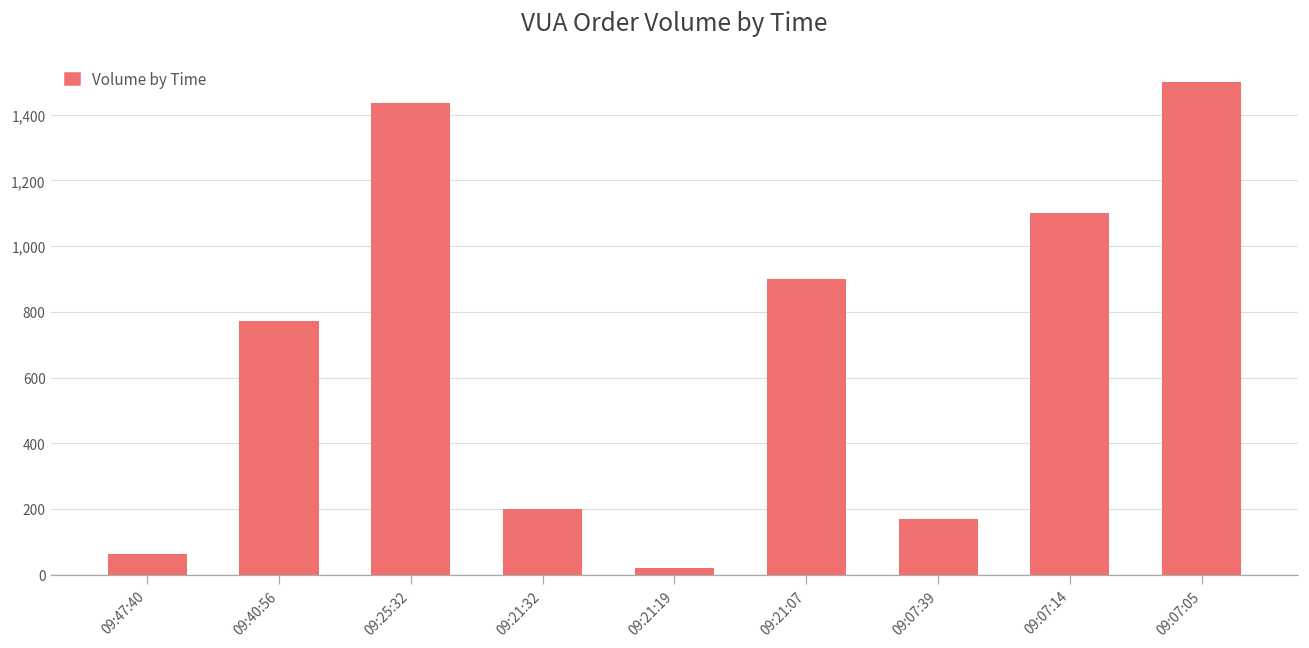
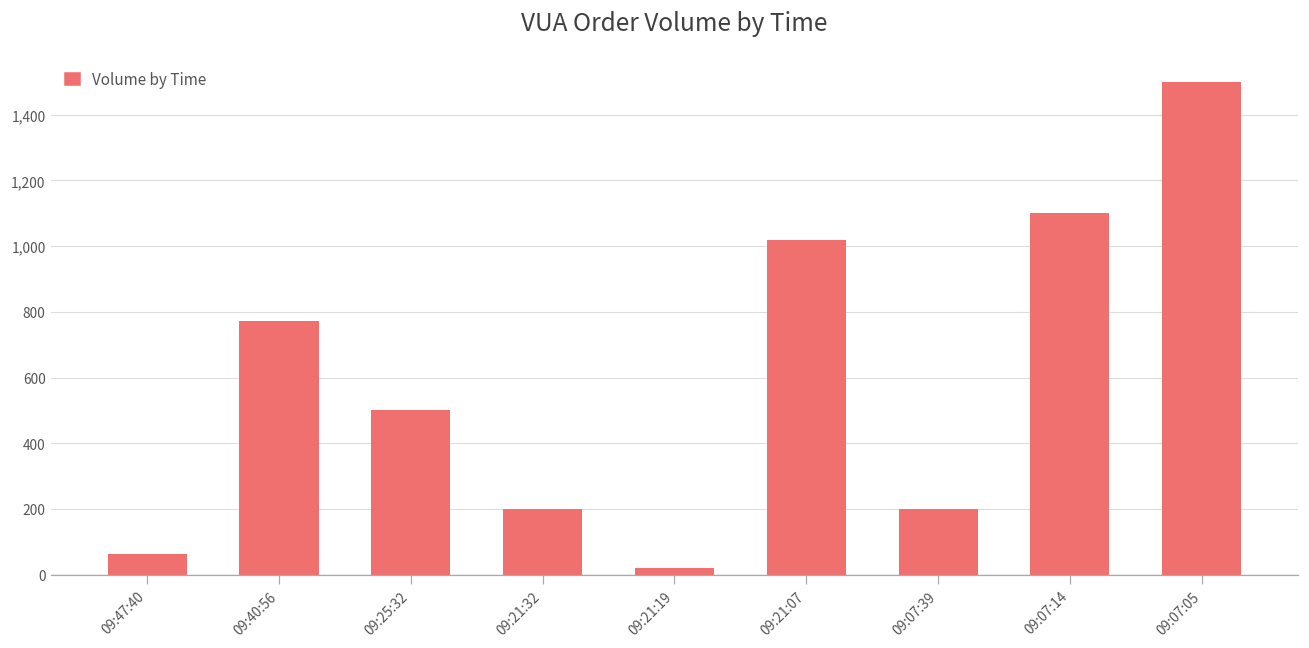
  {
    "09:47:40": "60",
    "09:40:56": "770",
-   "09:25:32": "1,440",
+   "09:25:32": "500",
    "09:21:32": "200",
    "09:21:19": "20",
-   "09:21:07": "900",
-   "09:07:39": "170",
+   "09:21:07": "1,020",
+   "09:07:39": "200",
    "09:07:14": "1,100",
    "09:07:05": "1,500"
  }
